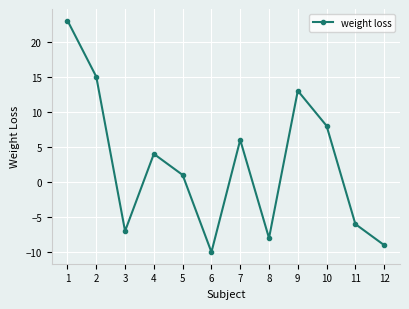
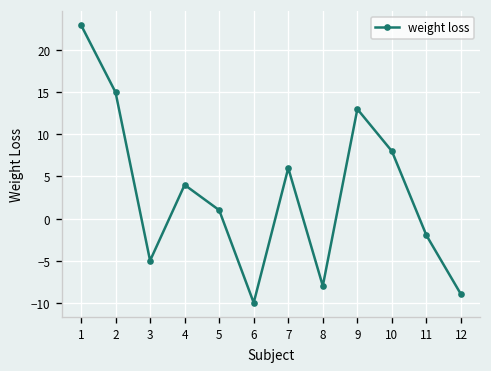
  {
    "1": 23,
    "2": 15,
-   "3": -7,
+   "3": -5,
    "4": 4,
    "5": 1,
    "6": -10,
    "7": 6,
    "8": -8,
    "9": 13,
    "10": 8,
-   "11": -6,
+   "11": -2,
    "12": -9
  }
